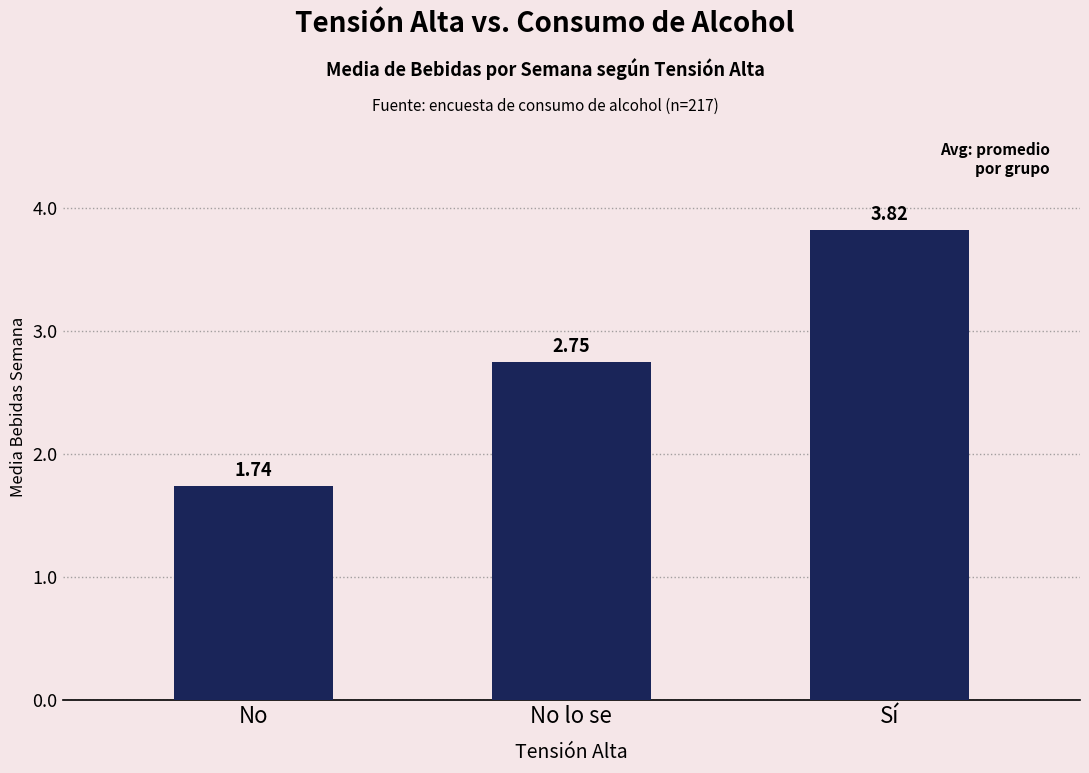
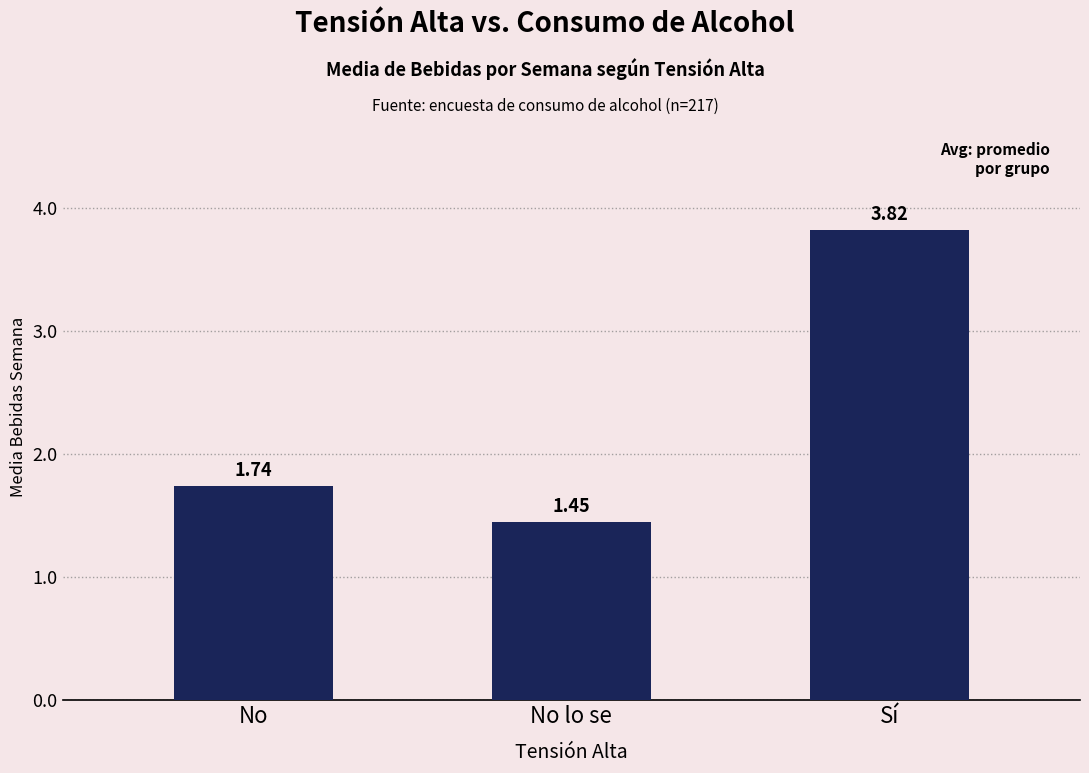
  {
    "No": 1.74,
-   "No lo se": 2.75,
+   "No lo se": 1.45,
    "Sí": 3.82
  }
